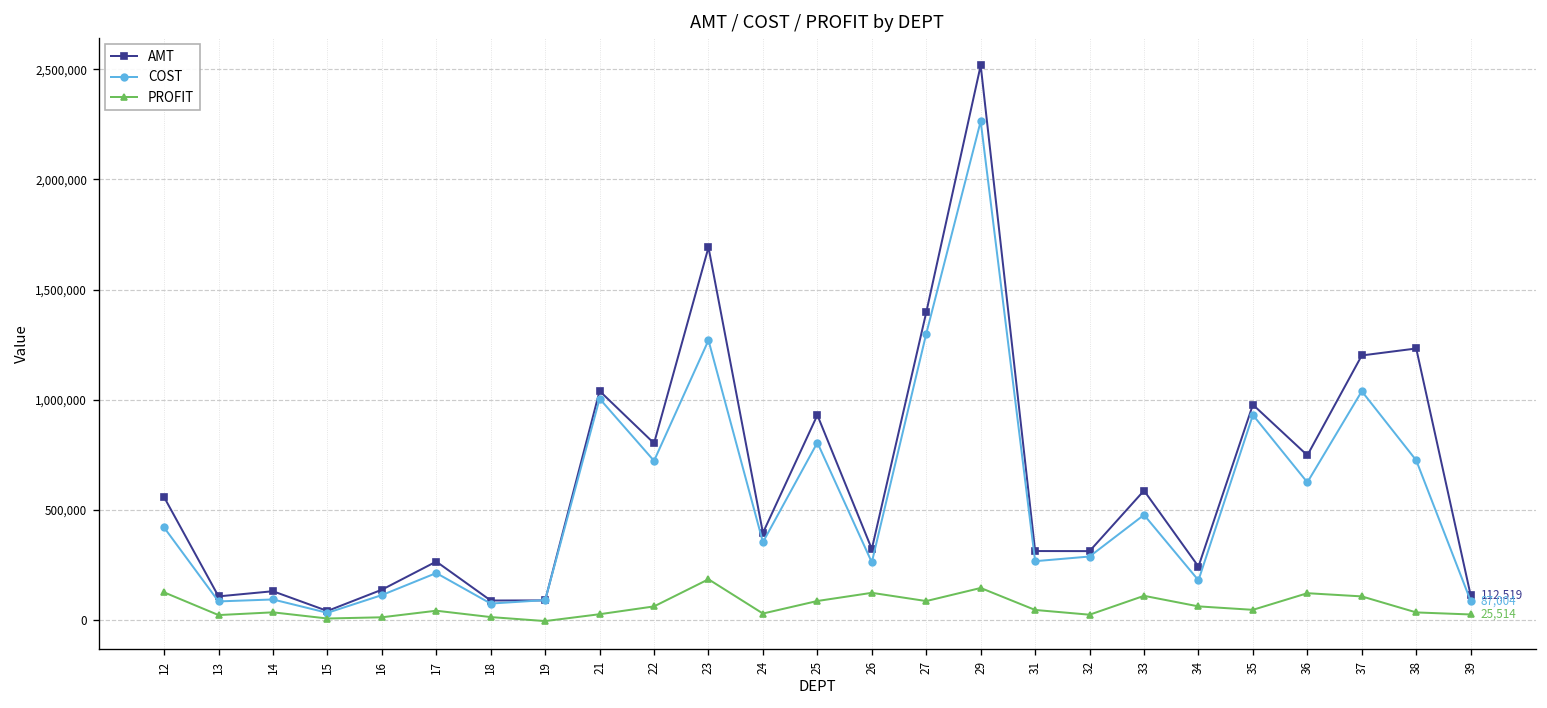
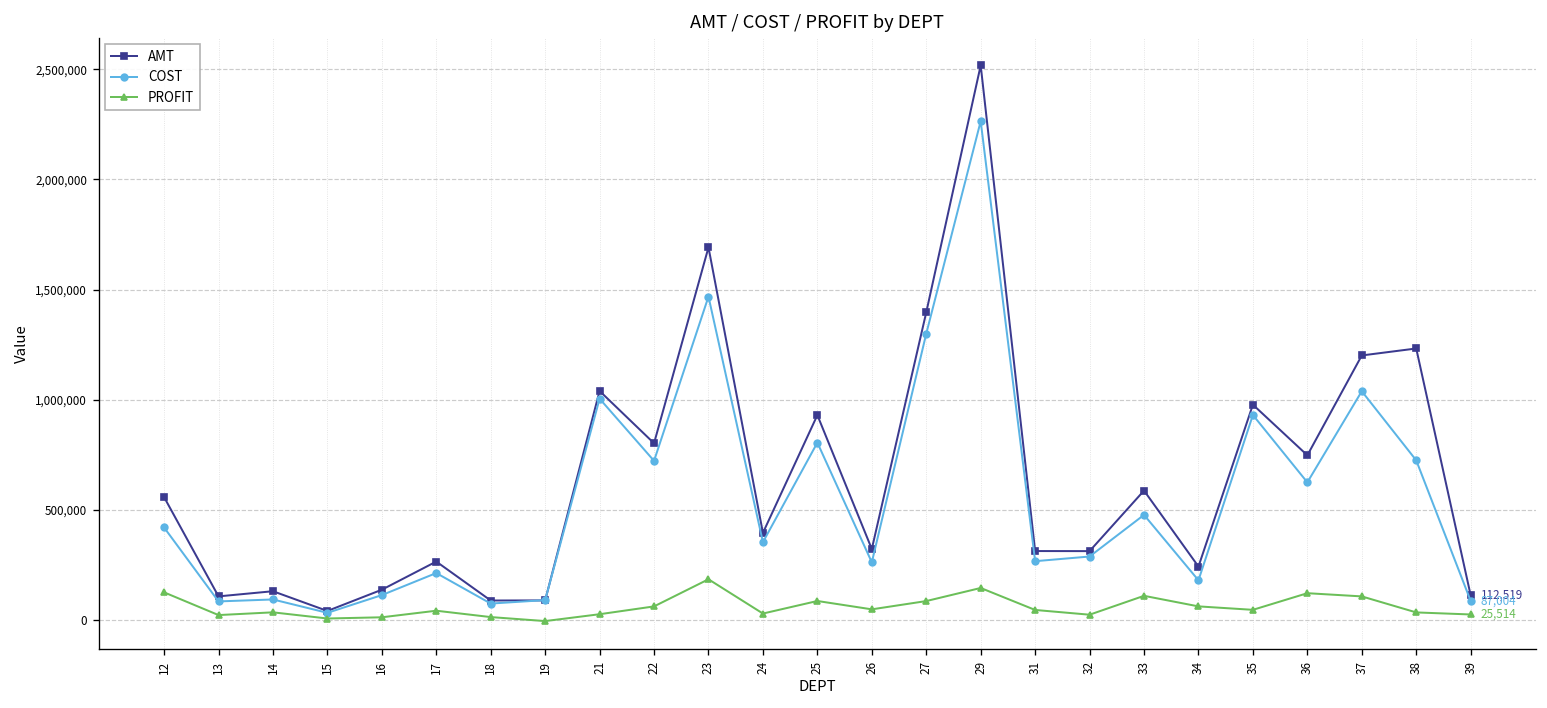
  {
    "AMT": {
      "12": "560,000",
      "13": "110,000",
      "14": "130,000",
      "16": "140,000",
      "17": "270,000",
      "18": "90,000",
      "21": "1,040,000",
      "22": "800,000",
      "23": "1,690,000",
      "24": "400,000",
      "25": "930,000",
      "26": "320,000",
      "27": "1,400,000",
      "29": "2,520,000",
      "31": "310,000",
      "32": "310,000",
      "33": "590,000",
      "34": "240,000",
      "35": "980,000",
      "36": "750,000",
      "37": "1,200,000",
      "38": "1,230,000"
    },
    "COST": {
      "12": "420,000",
      "13": "80,000",
      "14": "90,000",
      "16": "110,000",
      "17": "210,000",
      "18": "80,000",
      "21": "1,000,000",
      "22": "720,000",
-     "23": "1,270,000",
+     "23": "1,470,000",
      "24": "350,000",
      "25": "810,000",
      "26": "260,000",
      "27": "1,300,000",
      "29": "2,260,000",
      "31": "270,000",
      "32": "290,000",
      "33": "480,000",
      "34": "180,000",
      "35": "930,000",
      "36": "630,000",
      "37": "1,040,000",
      "38": "730,000"
    },
    "PROFIT": {
      "12": "130,000",
      "13": "20,000",
      "14": "40,000",
      "15": "10,000",
      "16": "10,000",
      "17": "40,000",
      "18": "10,000",
      "19": "0",
      "21": "30,000",
      "22": "60,000",
      "23": "190,000",
      "24": "30,000",
      "25": "90,000",
-     "26": "120,000",
+     "26": "50,000",
      "27": "90,000",
      "29": "150,000",
      "31": "50,000",
      "32": "20,000",
      "33": "110,000",
      "34": "60,000",
      "35": "50,000",
      "36": "120,000",
      "37": "110,000",
      "38": "30,000"
    }
  }
